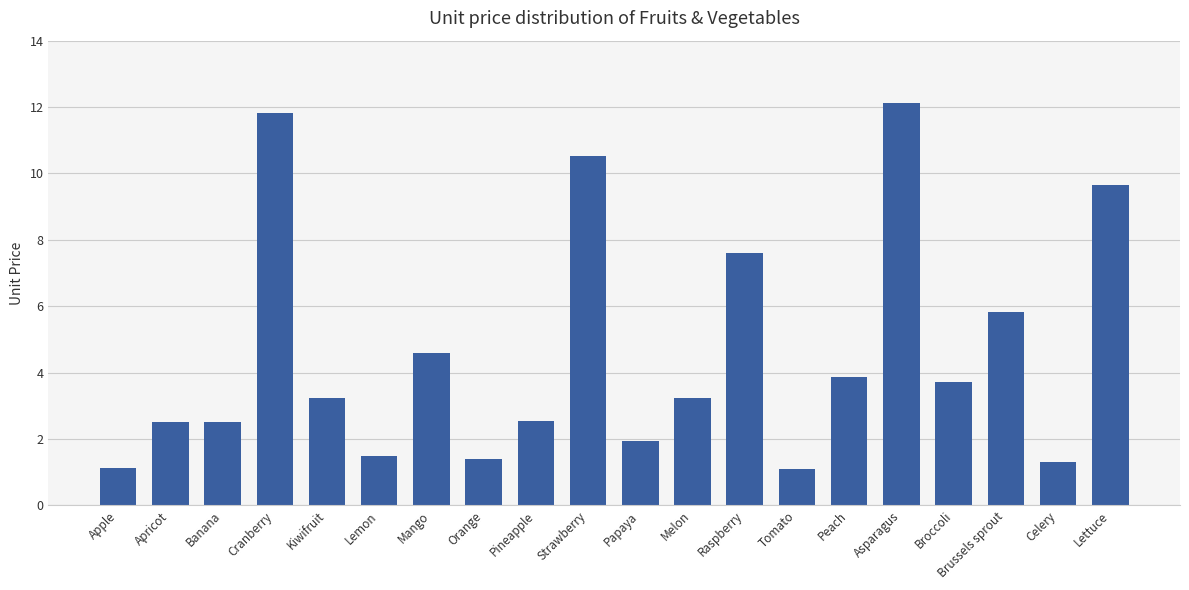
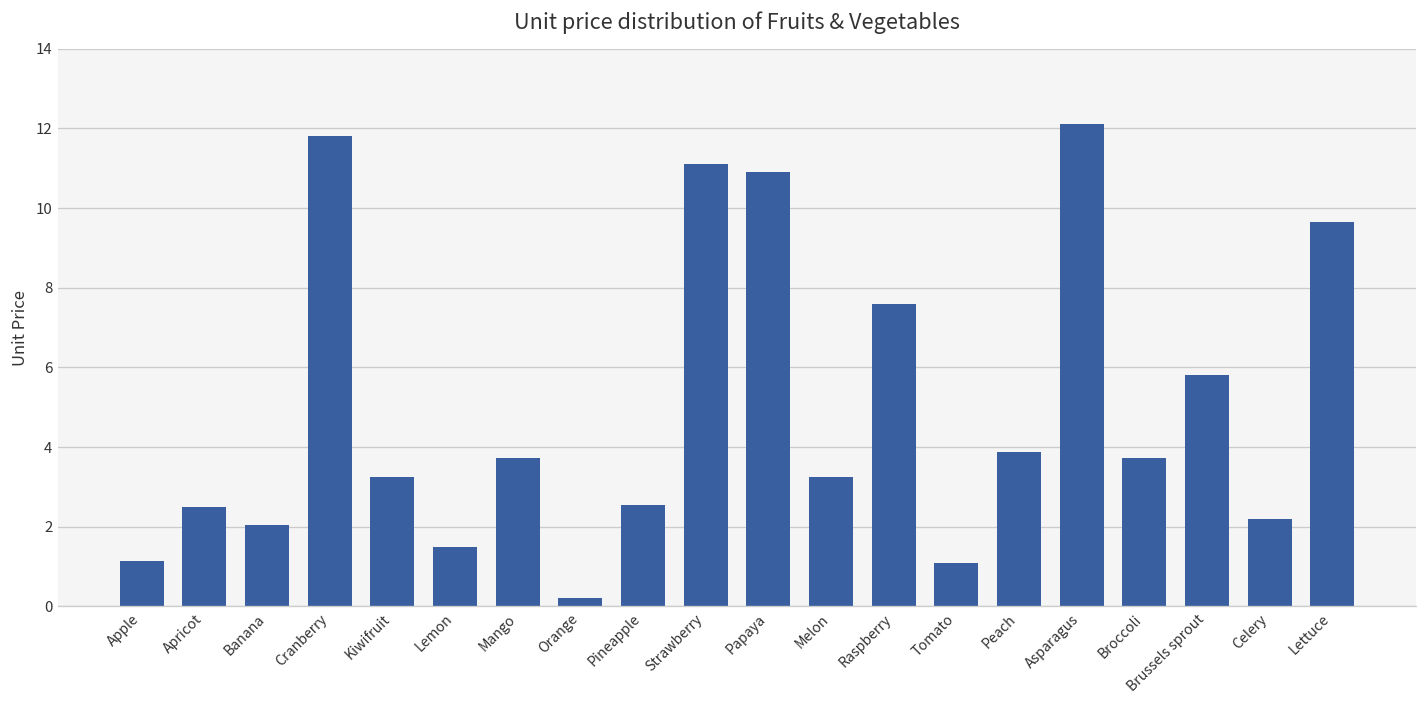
  {
    "Apple": 1.1,
    "Apricot": 2.5,
-   "Banana": 2.5,
+   "Banana": 2.0,
    "Cranberry": 11.8,
    "Kiwifruit": 3.2,
    "Lemon": 1.5,
-   "Mango": 4.6,
-   "Orange": 1.4,
+   "Mango": 3.7,
+   "Orange": 0.2,
    "Pineapple": 2.6,
-   "Strawberry": 10.5,
-   "Papaya": 2.0,
+   "Strawberry": 11.1,
+   "Papaya": 10.9,
    "Melon": 3.2,
    "Raspberry": 7.6,
    "Tomato": 1.1,
    "Peach": 3.9,
    "Asparagus": 12.1,
    "Broccoli": 3.7,
    "Brussels sprout": 5.8,
-   "Celery": 1.3,
+   "Celery": 2.2,
    "Lettuce": 9.6
  }
